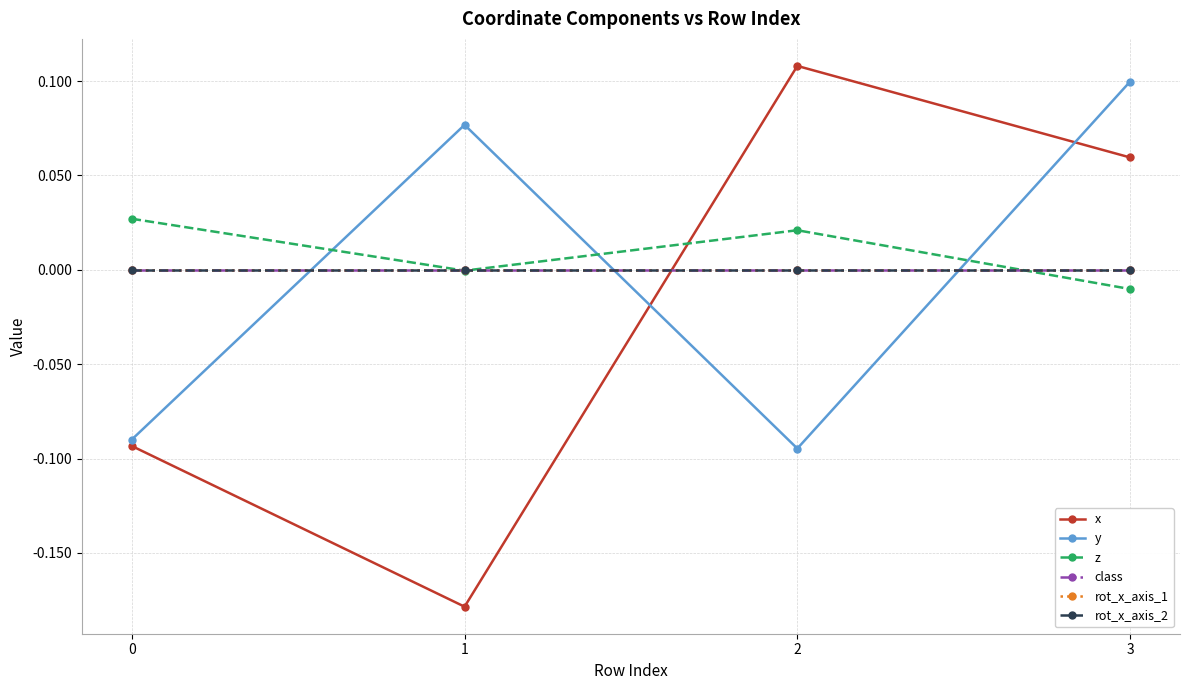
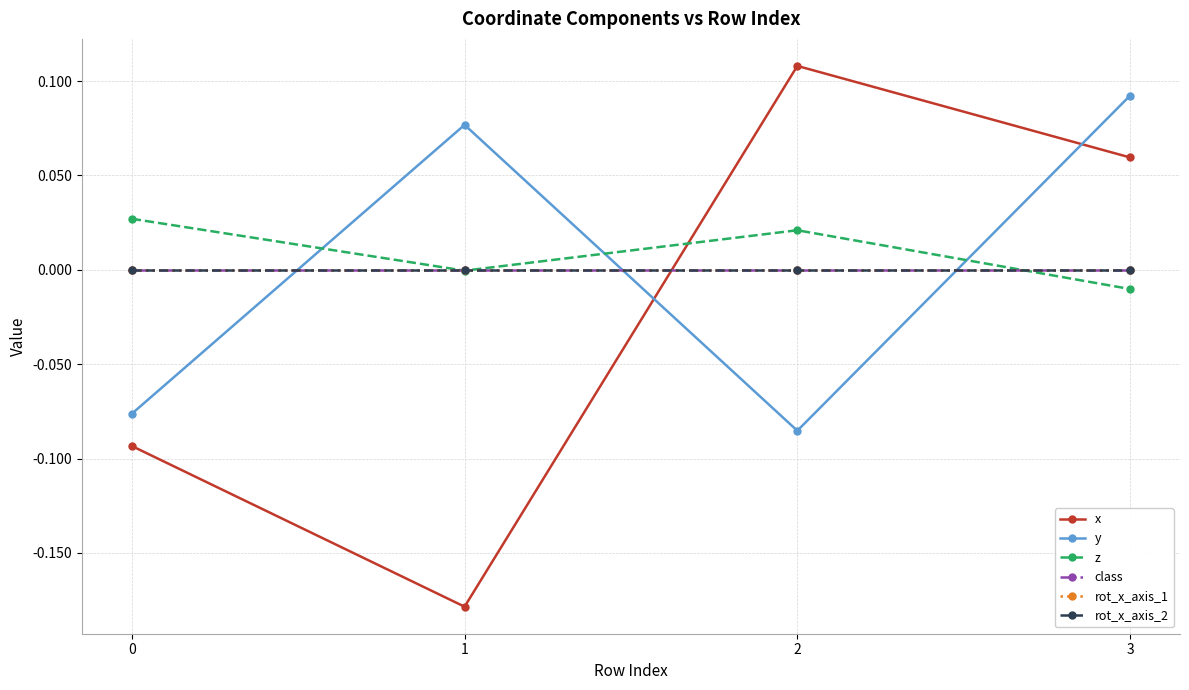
  {
    "x": {
      "0": -0.093,
      "1": -0.178,
      "2": 0.108,
      "3": 0.060
    },
    "y": {
-     "0": -0.090,
+     "0": -0.076,
      "1": 0.077,
-     "2": -0.095,
-     "3": 0.100
+     "2": -0.085,
+     "3": 0.092
    },
    "z": {
      "0": 0.027,
      "2": 0.021,
      "3": -0.010
    },
    "rot_x_axis_2": {
      "0": 0.000,
      "2": 0.000,
      "3": 0.000
    }
  }
